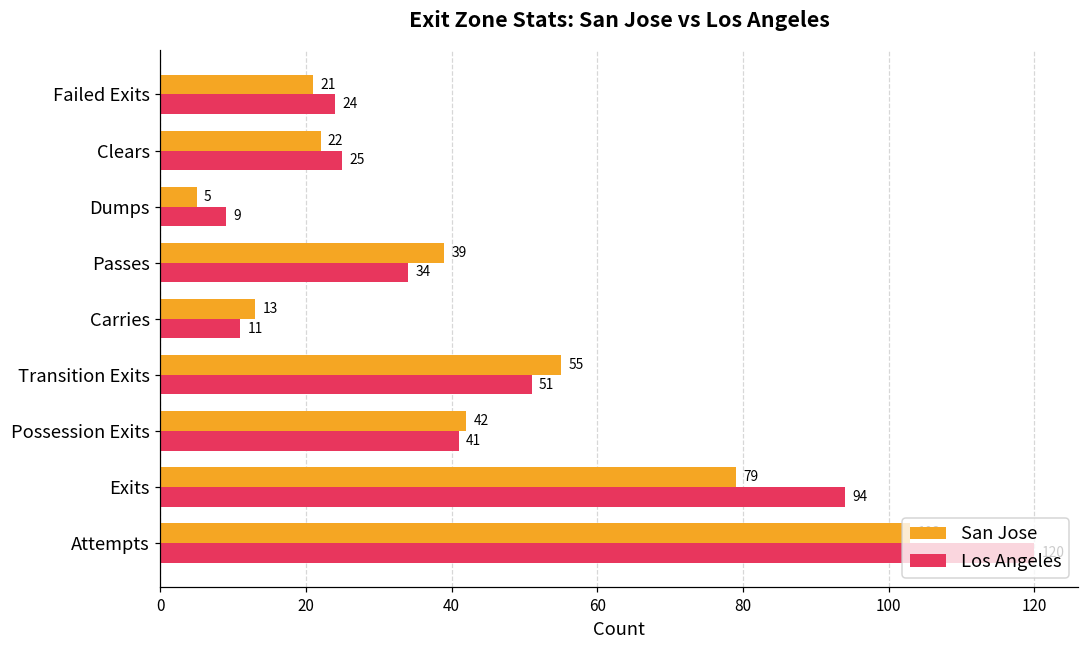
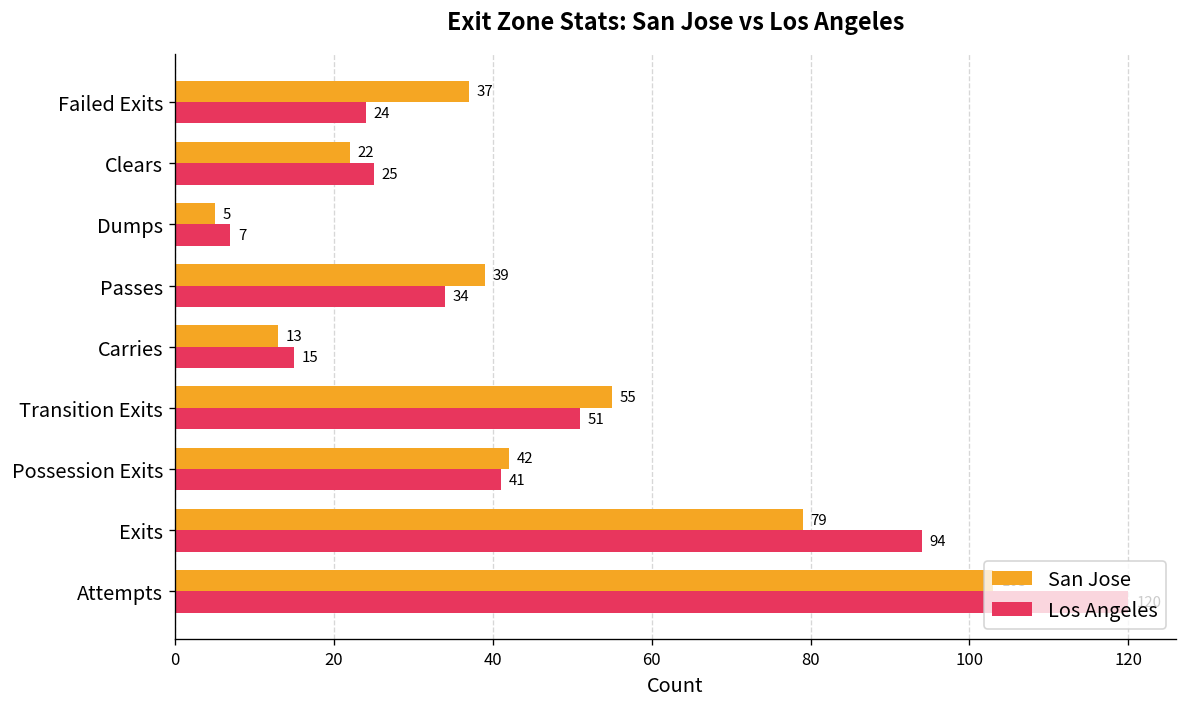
  {
    "San Jose": {
-     "Failed Exits": 21,
+     "Failed Exits": 37,
      "Clears": 22,
      "Dumps": 5,
      "Passes": 39,
      "Carries": 13,
      "Transition Exits": 55,
      "Possession Exits": 42,
      "Exits": 79
    },
    "Los Angeles": {
      "Failed Exits": 24,
      "Clears": 25,
-     "Dumps": 9,
+     "Dumps": 7,
      "Passes": 34,
-     "Carries": 11,
+     "Carries": 15,
      "Transition Exits": 51,
      "Possession Exits": 41,
      "Exits": 94
    }
  }
